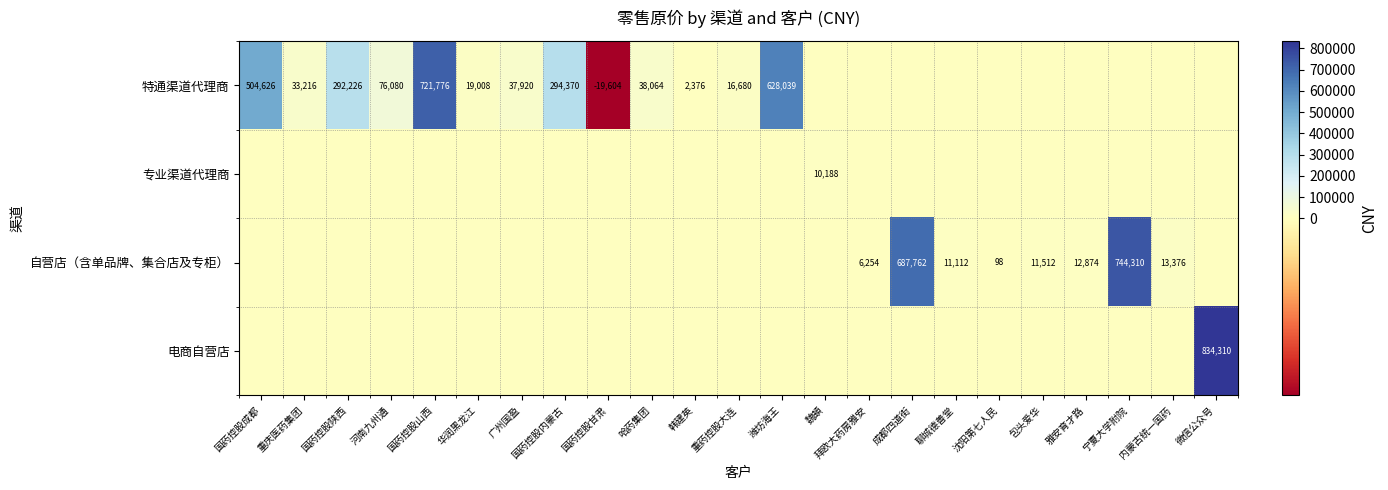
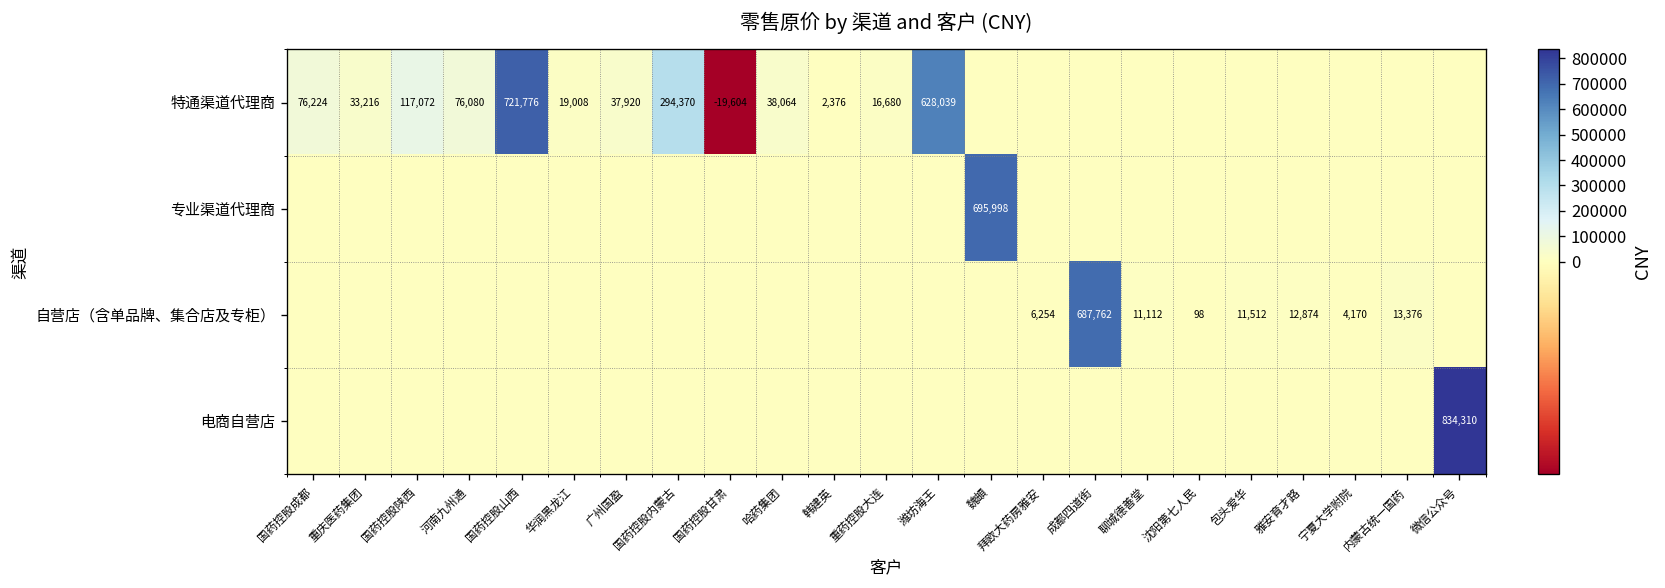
  {
    "特通渠道代理商": {
-     "国药控股成都": "504,626",
+     "国药控股成都": "76,224",
      "重庆医药集团": "33,216",
-     "国药控股陕西": "292,226",
+     "国药控股陕西": "117,072",
      "河南九州通": "76,080",
      "国药控股山西": "721,776",
      "华润黑龙江": "19,008",
      "广州国盈": "37,920",
      "国药控股内蒙古": "294,370",
      "国药控股甘肃": "-19,604",
      "哈药集团": "38,064",
      "韩建英": "2,376",
      "重药控股大连": "16,680",
      "潍坊海王": "628,039"
    },
    "专业渠道代理商": {
-     "魏頔": "10,188"
+     "魏頔": "695,998"
    },
    "自营店（含单品牌、集合店及专柜）": {
      "拜欧大药房雅安": "6,254",
      "成都四道街": "687,762",
      "聊城德善堂": "11,112",
      "沈阳第七人民": "98",
      "包头爱华": "11,512",
      "雅安育才路": "12,874",
-     "宁夏大学附院": "744,310",
+     "宁夏大学附院": "4,170",
      "内蒙古统一国药": "13,376"
    },
    "电商自营店": {
      "微信公众号": "834,310"
    }
  }
